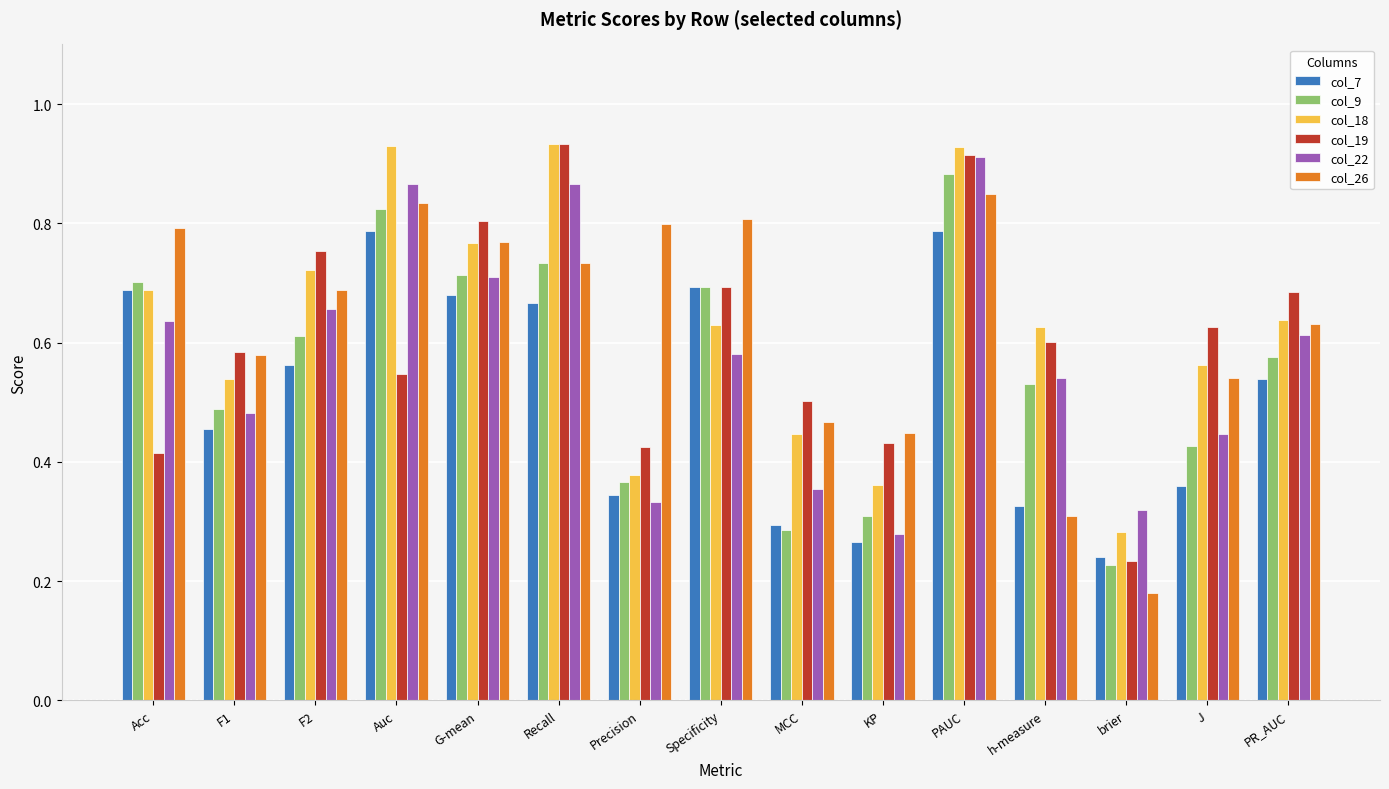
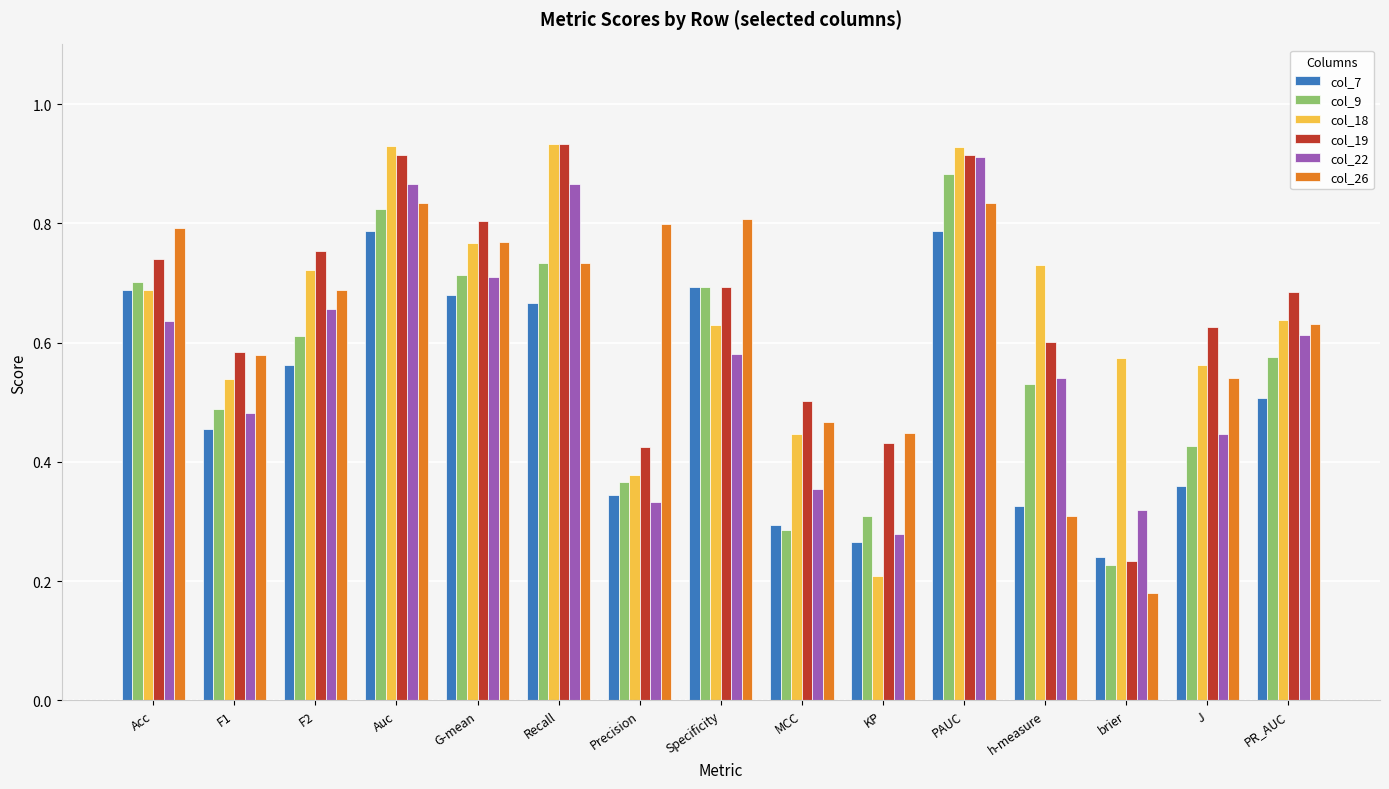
  {
    "col_7": {
      "Acc": 0.69,
      "F1": 0.45,
      "F2": 0.56,
      "Auc": 0.79,
      "G-mean": 0.68,
      "Recall": 0.67,
      "Precision": 0.34,
      "Specificity": 0.69,
      "MCC": 0.29,
      "KP": 0.27,
      "PAUC": 0.79,
      "h-measure": 0.33,
      "brier": 0.24,
      "J": 0.36,
-     "PR_AUC": 0.54
+     "PR_AUC": 0.51
    },
    "col_9": {
      "Acc": 0.70,
      "F1": 0.49,
      "F2": 0.61,
      "Auc": 0.82,
      "G-mean": 0.71,
      "Recall": 0.73,
      "Precision": 0.37,
      "Specificity": 0.69,
      "MCC": 0.28,
      "KP": 0.31,
      "PAUC": 0.88,
      "h-measure": 0.53,
      "brier": 0.23,
      "J": 0.43,
      "PR_AUC": 0.58
    },
    "col_18": {
      "Acc": 0.69,
      "F1": 0.54,
      "F2": 0.72,
      "Auc": 0.93,
      "G-mean": 0.77,
      "Recall": 0.93,
      "Precision": 0.38,
      "Specificity": 0.63,
      "MCC": 0.45,
-     "KP": 0.36,
+     "KP": 0.21,
      "PAUC": 0.93,
-     "h-measure": 0.63,
-     "brier": 0.28,
+     "h-measure": 0.73,
+     "brier": 0.57,
      "J": 0.56,
      "PR_AUC": 0.64
    },
    "col_19": {
-     "Acc": 0.42,
+     "Acc": 0.74,
      "F1": 0.58,
      "F2": 0.75,
-     "Auc": 0.55,
+     "Auc": 0.91,
      "G-mean": 0.80,
      "Recall": 0.93,
      "Precision": 0.42,
      "Specificity": 0.69,
      "MCC": 0.50,
      "KP": 0.43,
      "PAUC": 0.91,
      "h-measure": 0.60,
      "brier": 0.23,
      "J": 0.63,
      "PR_AUC": 0.69
    },
    "col_22": {
      "Acc": 0.64,
      "F1": 0.48,
      "F2": 0.66,
      "Auc": 0.87,
      "G-mean": 0.71,
      "Recall": 0.87,
      "Precision": 0.33,
      "Specificity": 0.58,
      "MCC": 0.35,
      "KP": 0.28,
      "PAUC": 0.91,
      "h-measure": 0.54,
      "brier": 0.32,
      "J": 0.45,
      "PR_AUC": 0.61
    },
    "col_26": {
      "Acc": 0.79,
      "F1": 0.58,
      "F2": 0.69,
      "Auc": 0.83,
      "G-mean": 0.77,
      "Recall": 0.73,
      "Precision": 0.80,
      "Specificity": 0.81,
      "MCC": 0.47,
      "KP": 0.45,
-     "PAUC": 0.85,
+     "PAUC": 0.83,
      "h-measure": 0.31,
      "brier": 0.18,
      "J": 0.54,
      "PR_AUC": 0.63
    }
  }
